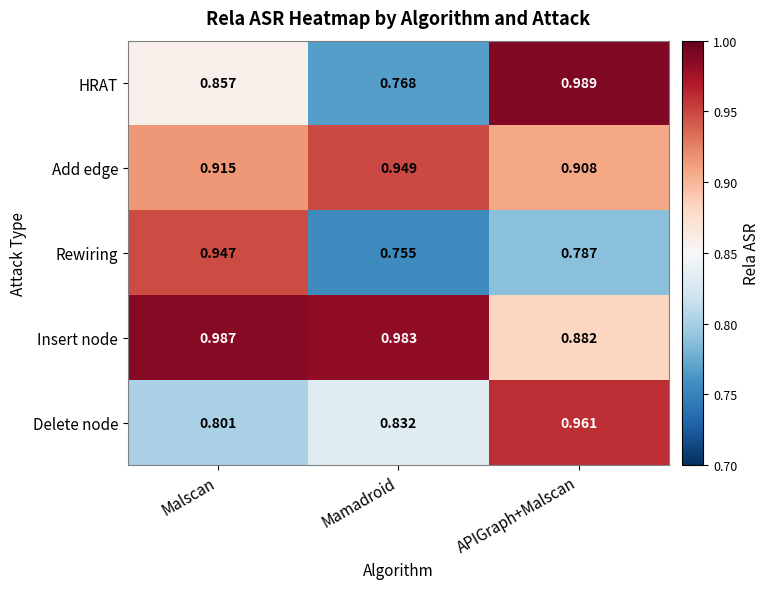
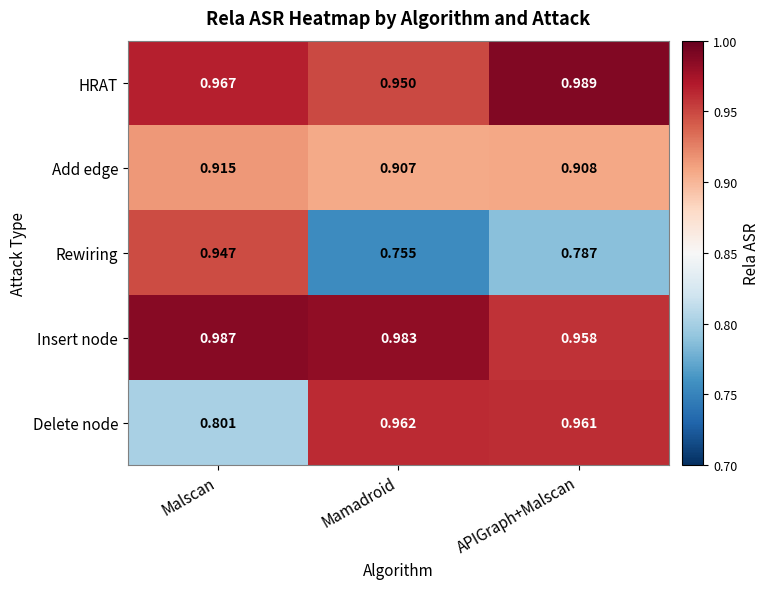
  {
    "HRAT": {
-     "Malscan": 0.857,
-     "Mamadroid": 0.768,
+     "Malscan": 0.967,
+     "Mamadroid": 0.950,
      "APIGraph+Malscan": 0.989
    },
    "Add edge": {
      "Malscan": 0.915,
-     "Mamadroid": 0.949,
+     "Mamadroid": 0.907,
      "APIGraph+Malscan": 0.908
    },
    "Rewiring": {
      "Malscan": 0.947,
      "Mamadroid": 0.755,
      "APIGraph+Malscan": 0.787
    },
    "Insert node": {
      "Malscan": 0.987,
      "Mamadroid": 0.983,
-     "APIGraph+Malscan": 0.882
+     "APIGraph+Malscan": 0.958
    },
    "Delete node": {
      "Malscan": 0.801,
-     "Mamadroid": 0.832,
+     "Mamadroid": 0.962,
      "APIGraph+Malscan": 0.961
    }
  }
